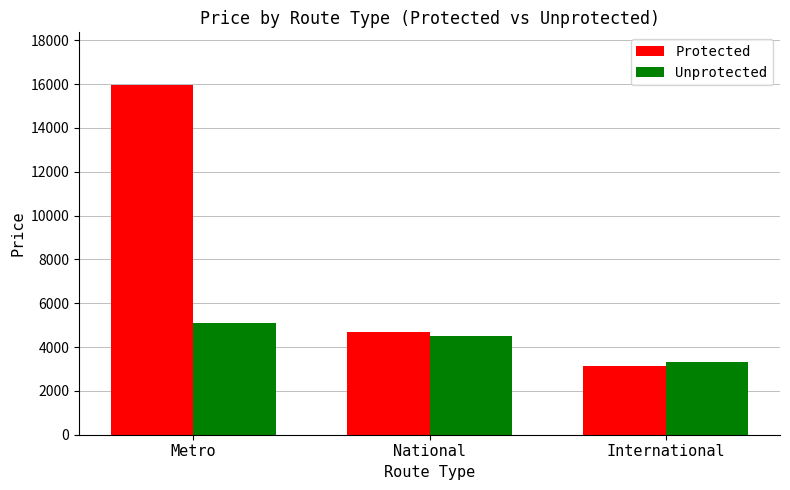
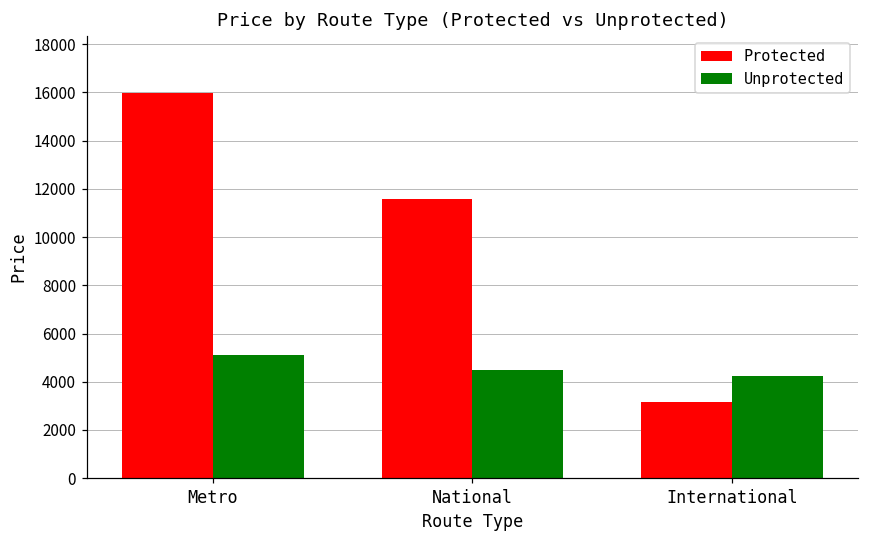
  {
    "Protected": {
      "Metro": 16000,
-     "National": 4700,
+     "National": 11600,
      "International": 3100
    },
    "Unprotected": {
      "Metro": 5100,
      "National": 4500,
-     "International": 3300
+     "International": 4200
    }
  }
